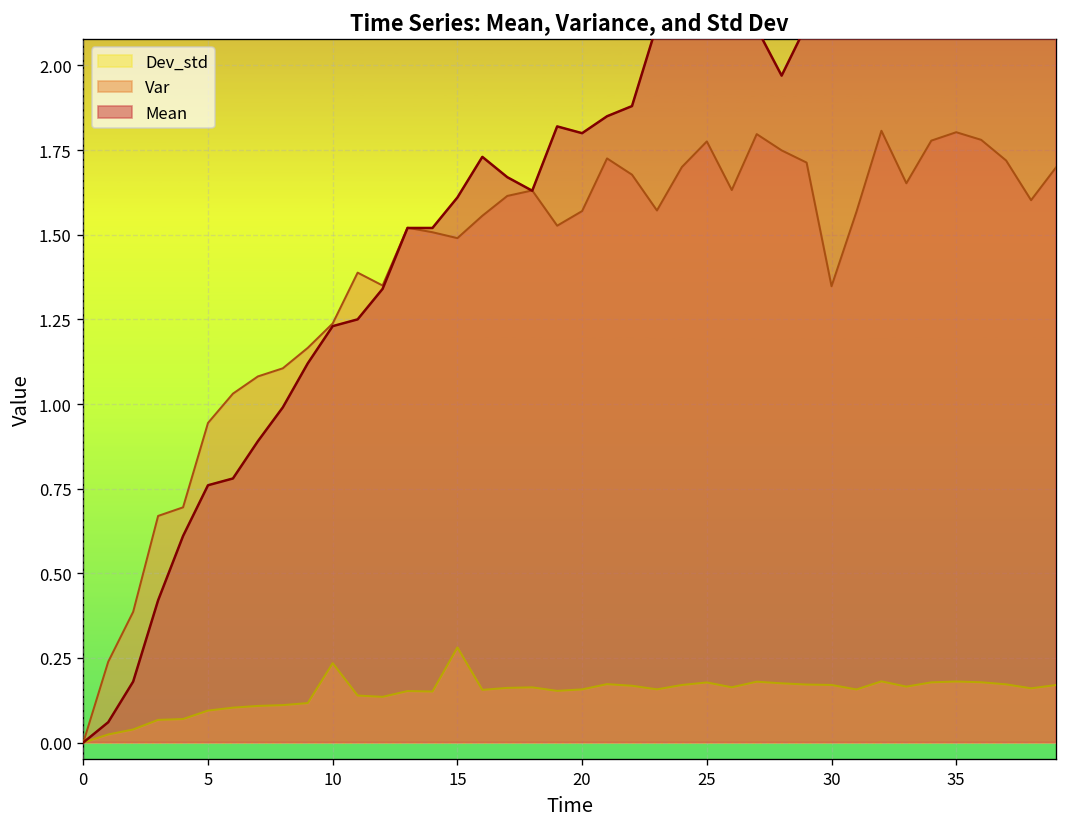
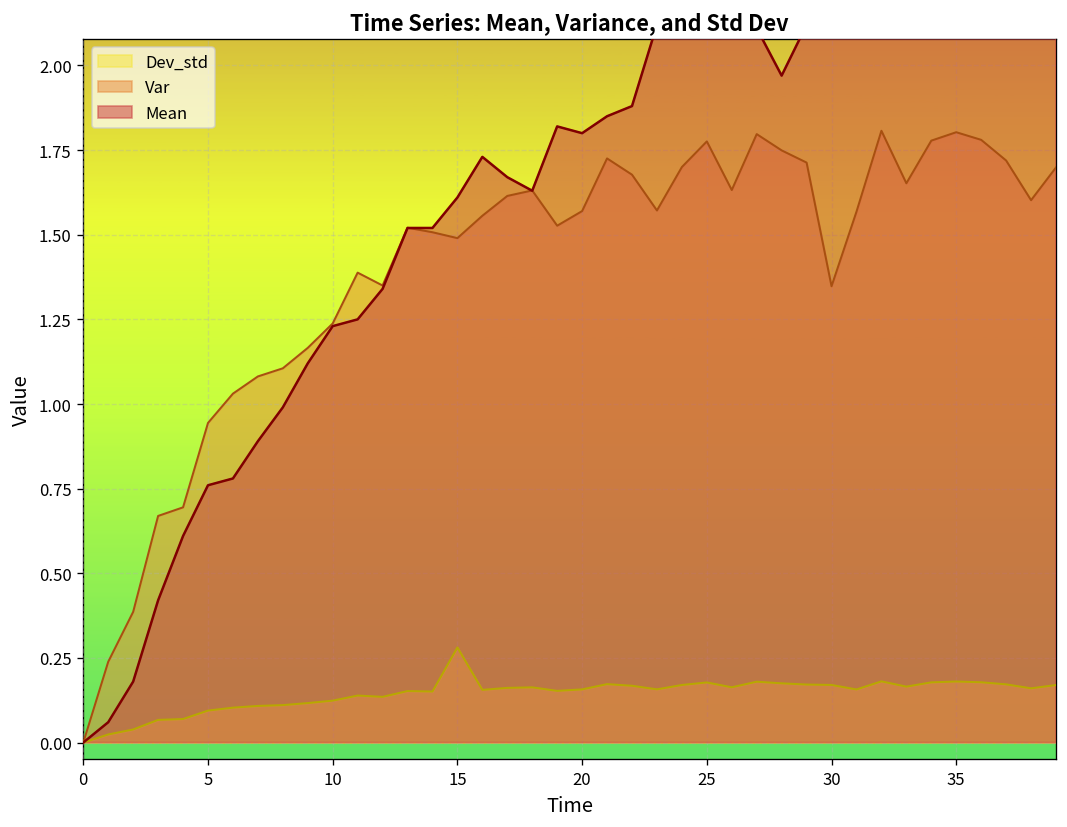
  {
    "Dev_std": {
      "5": 0.09,
-     "10": 0.23,
+     "10": 0.12,
      "15": 0.28,
      "20": 0.16,
      "25": 0.18,
      "30": 0.17,
      "35": 0.18
    },
    "Var": {
      "5": 0.94,
      "15": 1.49,
      "20": 1.57,
      "25": 1.78,
      "30": 1.35,
      "35": 1.80
    },
    "Mean": {
      "5": 0.76,
      "15": 1.61,
      "20": 1.80
    }
  }
